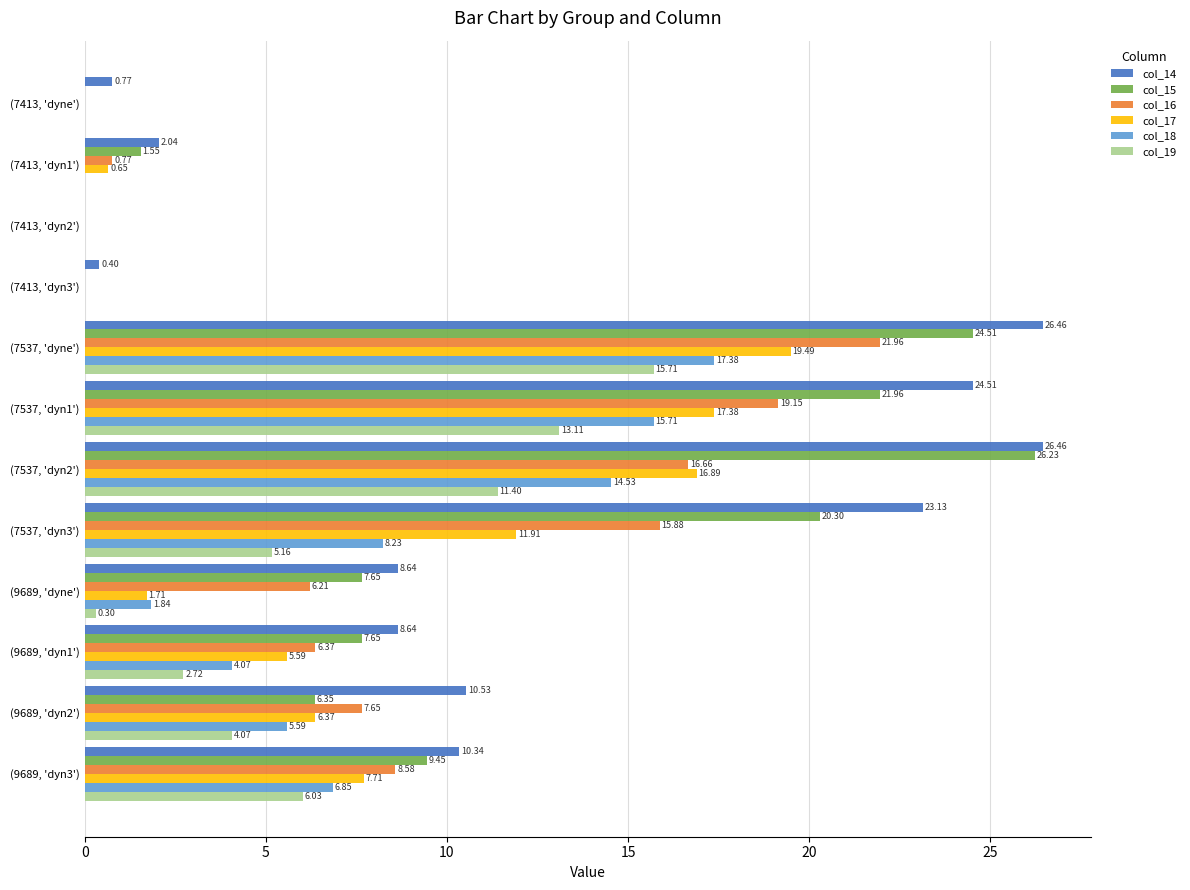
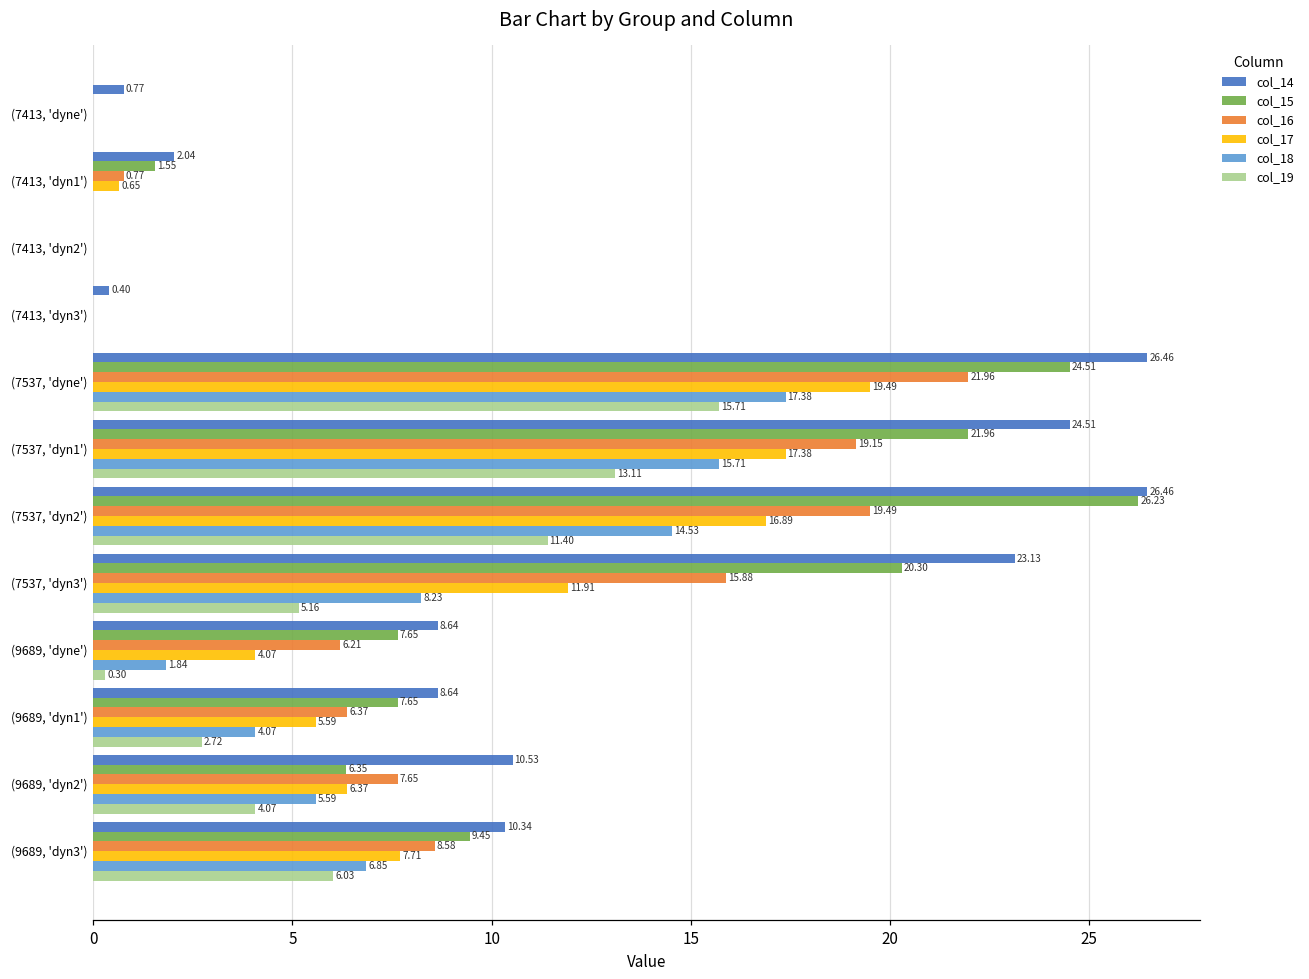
  {
    "col_15": {
      "(7413, 'dyn1')": 1.55,
      "(7537, 'dyne')": 24.51,
      "(7537, 'dyn1')": 21.96,
      "(7537, 'dyn2')": 26.23,
      "(7537, 'dyn3')": 20.30,
      "(9689, 'dyne')": 7.65,
      "(9689, 'dyn1')": 7.65,
      "(9689, 'dyn2')": 6.35,
      "(9689, 'dyn3')": 9.45
    },
    "col_16": {
      "(7413, 'dyn1')": 0.77,
      "(7537, 'dyne')": 21.96,
      "(7537, 'dyn1')": 19.15,
-     "(7537, 'dyn2')": 16.66,
+     "(7537, 'dyn2')": 19.49,
      "(7537, 'dyn3')": 15.88,
      "(9689, 'dyne')": 6.21,
      "(9689, 'dyn1')": 6.37,
      "(9689, 'dyn2')": 7.65,
      "(9689, 'dyn3')": 8.58
    },
    "col_17": {
      "(7413, 'dyn1')": 0.65,
      "(7537, 'dyne')": 19.49,
      "(7537, 'dyn1')": 17.38,
      "(7537, 'dyn2')": 16.89,
      "(7537, 'dyn3')": 11.91,
-     "(9689, 'dyne')": 1.71,
+     "(9689, 'dyne')": 4.07,
      "(9689, 'dyn1')": 5.59,
      "(9689, 'dyn2')": 6.37,
      "(9689, 'dyn3')": 7.71
    },
    "col_19": {
      "(7537, 'dyne')": 15.71,
      "(7537, 'dyn1')": 13.11,
      "(7537, 'dyn2')": 11.40,
      "(7537, 'dyn3')": 5.16,
      "(9689, 'dyne')": 0.30,
      "(9689, 'dyn1')": 2.72,
      "(9689, 'dyn2')": 4.07,
      "(9689, 'dyn3')": 6.03
    }
  }
